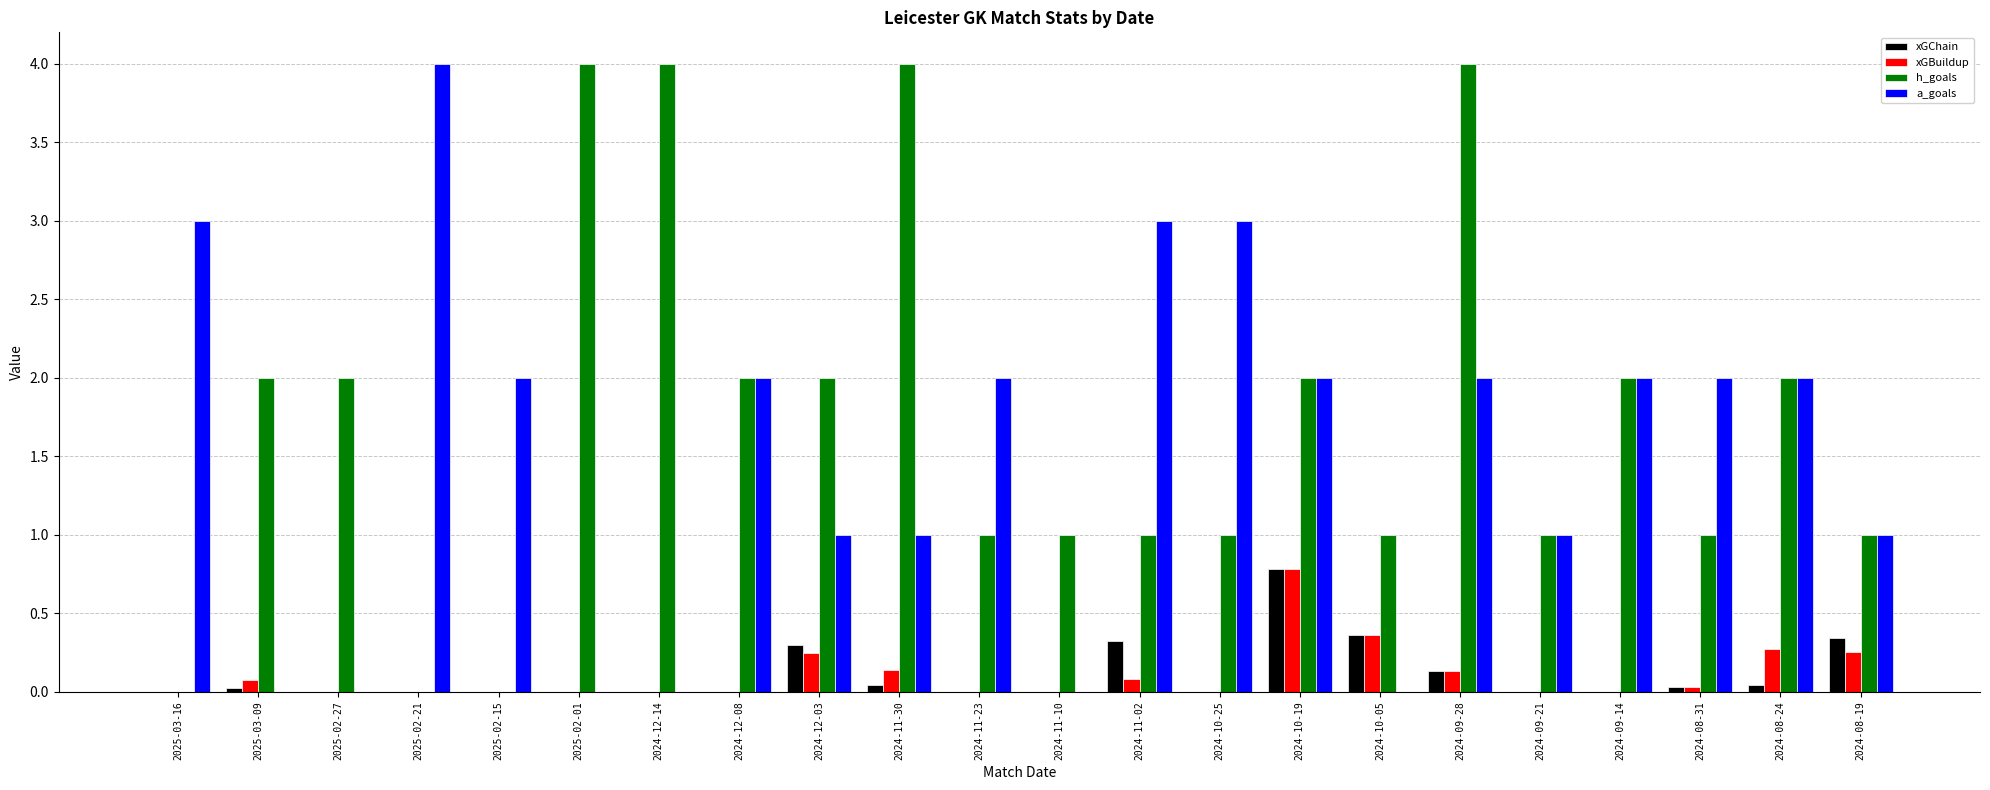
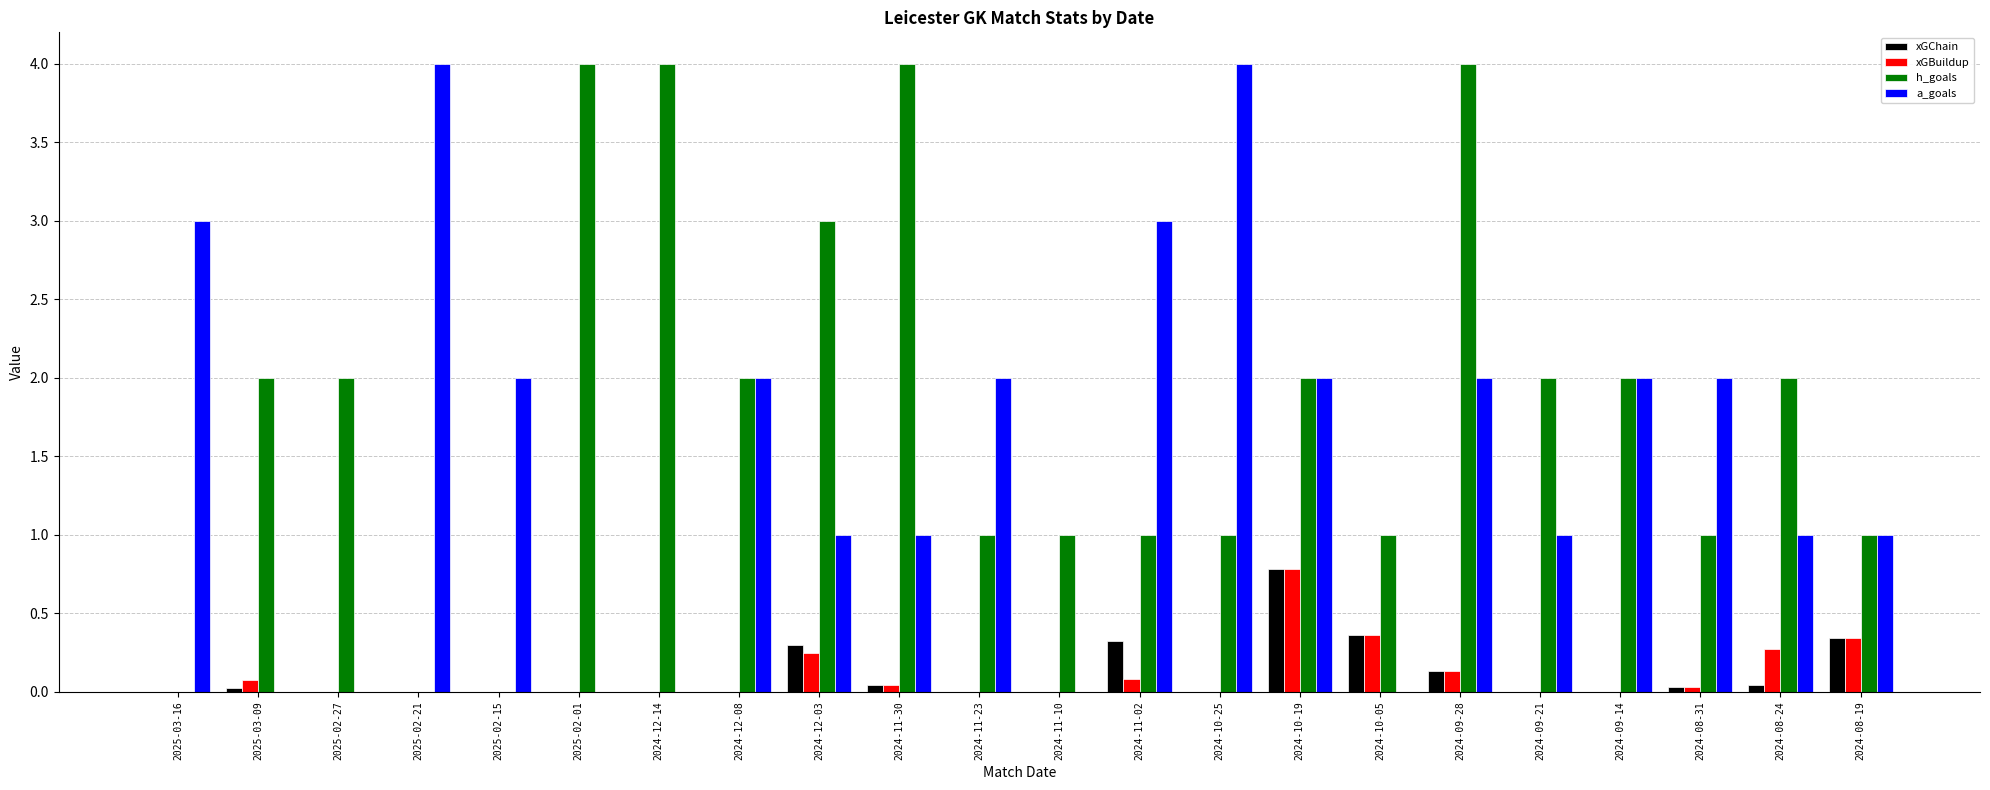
  {
    "xGChain": {
      "2025-03-16": 0.00,
      "2025-03-09": 0.02,
      "2025-02-27": 0.00,
      "2025-02-21": 0.00,
      "2025-02-15": 0.00,
      "2025-02-01": 0.00,
      "2024-12-14": 0.00,
      "2024-12-08": 0.00,
      "2024-12-03": 0.30,
      "2024-11-30": 0.04,
      "2024-11-23": 0.00,
      "2024-11-10": 0.00,
      "2024-11-02": 0.32,
      "2024-10-25": 0.00,
      "2024-10-19": 0.78,
      "2024-10-05": 0.36,
      "2024-09-28": 0.14,
      "2024-09-21": 0.00,
      "2024-09-14": 0.00,
      "2024-08-31": 0.03,
      "2024-08-24": 0.05,
      "2024-08-19": 0.34
    },
    "xGBuildup": {
      "2025-03-16": 0.00,
      "2025-03-09": 0.08,
      "2025-02-27": 0.00,
      "2025-02-21": 0.00,
      "2025-02-15": 0.00,
      "2025-02-01": 0.00,
      "2024-12-14": 0.00,
      "2024-12-08": 0.00,
      "2024-12-03": 0.25,
-     "2024-11-30": 0.14,
+     "2024-11-30": 0.04,
      "2024-11-23": 0.00,
      "2024-11-10": 0.00,
      "2024-11-02": 0.08,
      "2024-10-25": 0.00,
      "2024-10-19": 0.78,
      "2024-10-05": 0.36,
      "2024-09-28": 0.14,
      "2024-09-21": 0.00,
      "2024-09-14": 0.00,
      "2024-08-31": 0.03,
      "2024-08-24": 0.27,
-     "2024-08-19": 0.25
+     "2024-08-19": 0.34
    },
    "h_goals": {
      "2025-03-16": 0,
      "2025-03-09": 2,
      "2025-02-27": 2,
      "2025-02-21": 0,
      "2025-02-15": 0,
      "2025-02-01": 4,
      "2024-12-14": 4,
      "2024-12-08": 2,
-     "2024-12-03": 2,
+     "2024-12-03": 3,
      "2024-11-30": 4,
      "2024-11-23": 1,
      "2024-11-10": 1,
      "2024-11-02": 1,
      "2024-10-25": 1,
      "2024-10-19": 2,
      "2024-10-05": 1,
      "2024-09-28": 4,
-     "2024-09-21": 1,
+     "2024-09-21": 2,
      "2024-09-14": 2,
      "2024-08-31": 1,
      "2024-08-24": 2,
      "2024-08-19": 1
    },
    "a_goals": {
      "2025-03-16": 3,
      "2025-03-09": 0,
      "2025-02-27": 0,
      "2025-02-21": 4,
      "2025-02-15": 2,
      "2025-02-01": 0,
      "2024-12-14": 0,
      "2024-12-08": 2,
      "2024-12-03": 1,
      "2024-11-30": 1,
      "2024-11-23": 2,
      "2024-11-10": 0,
      "2024-11-02": 3,
-     "2024-10-25": 3,
+     "2024-10-25": 4,
      "2024-10-19": 2,
      "2024-10-05": 0,
      "2024-09-28": 2,
      "2024-09-21": 1,
      "2024-09-14": 2,
      "2024-08-31": 2,
-     "2024-08-24": 2,
+     "2024-08-24": 1,
      "2024-08-19": 1
    }
  }
